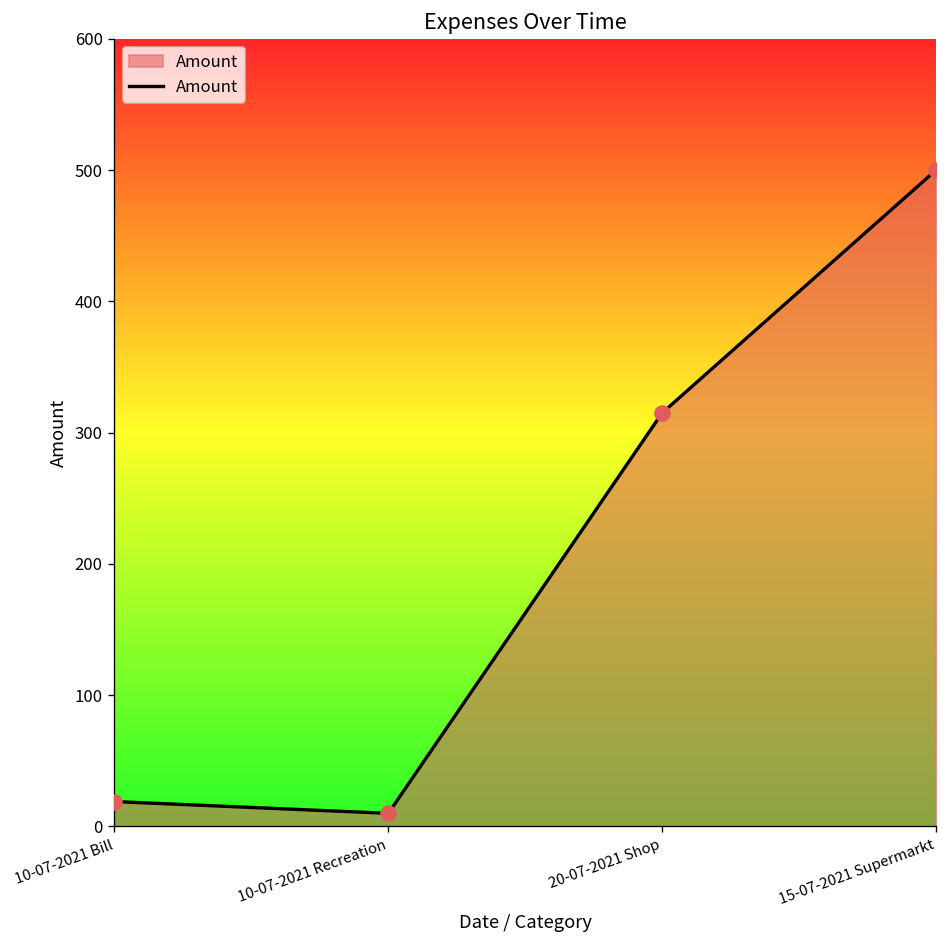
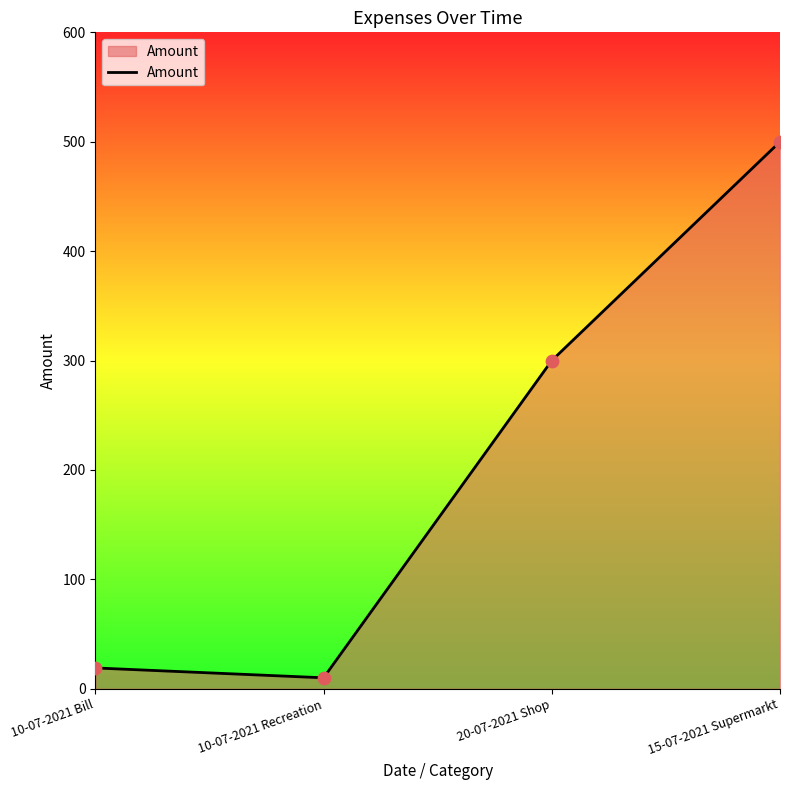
  {
    "10-07-2021 Bill": 19,
    "10-07-2021 Recreation": 10,
-   "20-07-2021 Shop": 315,
+   "20-07-2021 Shop": 300,
    "15-07-2021 Supermarkt": 500
  }
